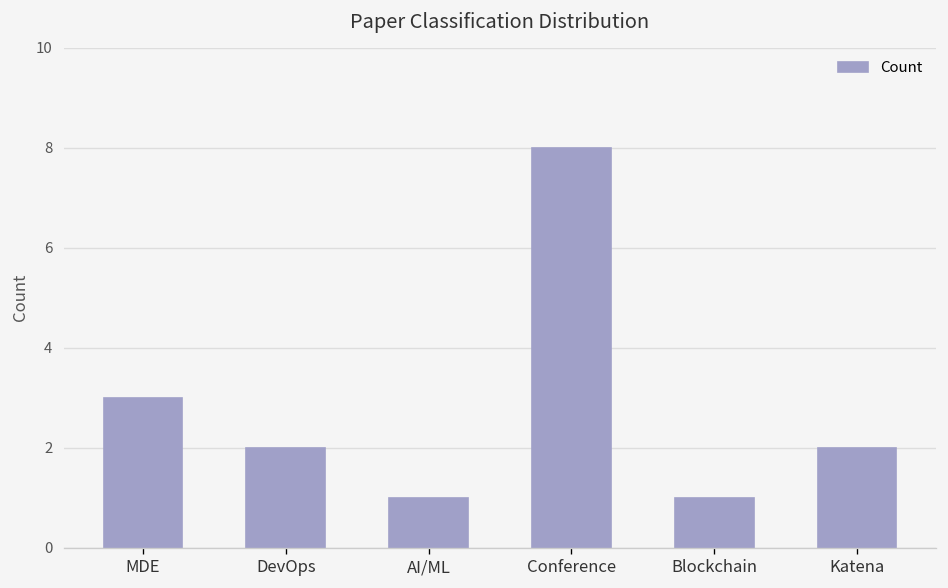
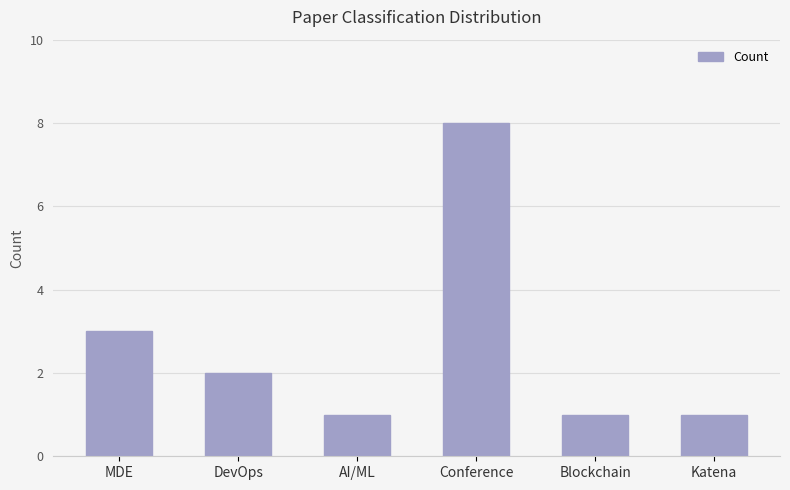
  {
    "MDE": 3,
    "DevOps": 2,
    "AI/ML": 1,
    "Conference": 8,
    "Blockchain": 1,
-   "Katena": 2
+   "Katena": 1
  }
